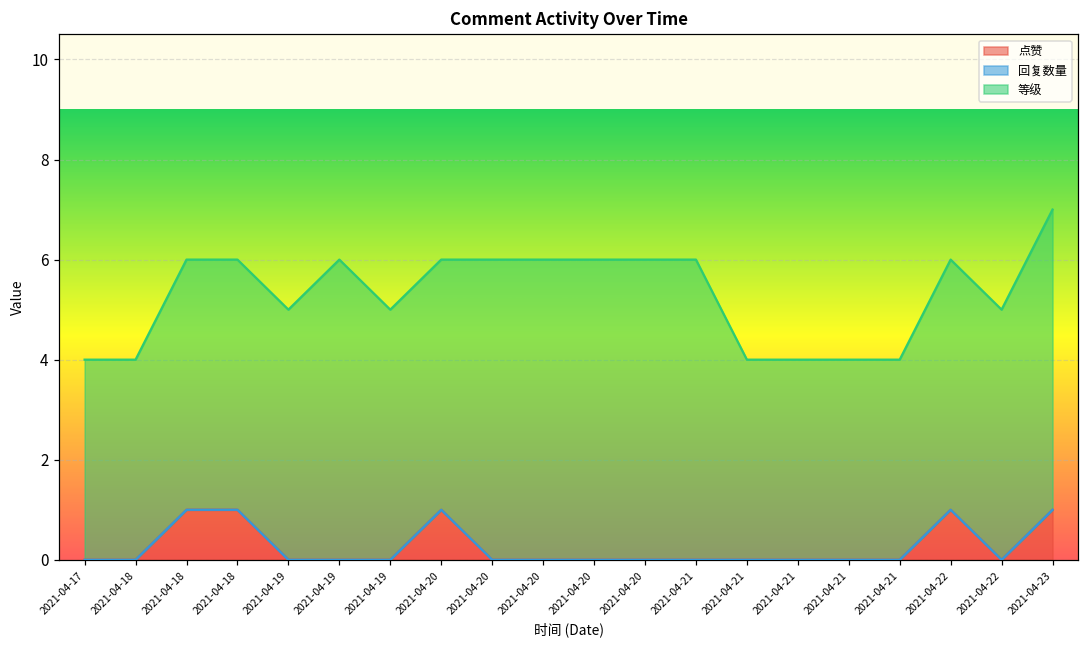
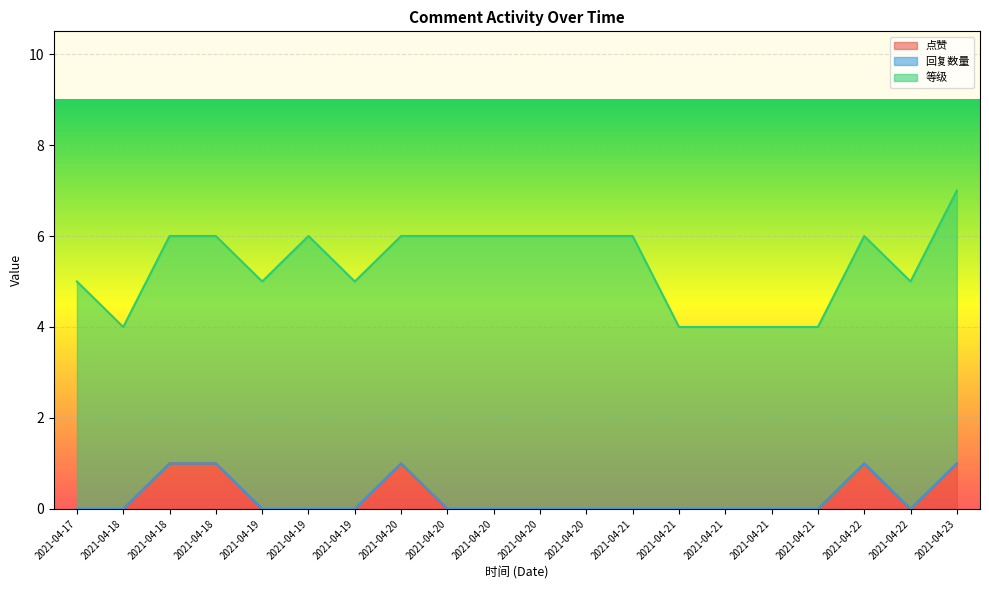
  {
    "回复数量": {
      "2021-04-17": 0,
      "2021-04-23": 1
    },
    "等级": {
-     "2021-04-17": 4,
+     "2021-04-17": 5,
      "2021-04-23": 6
    }
  }
